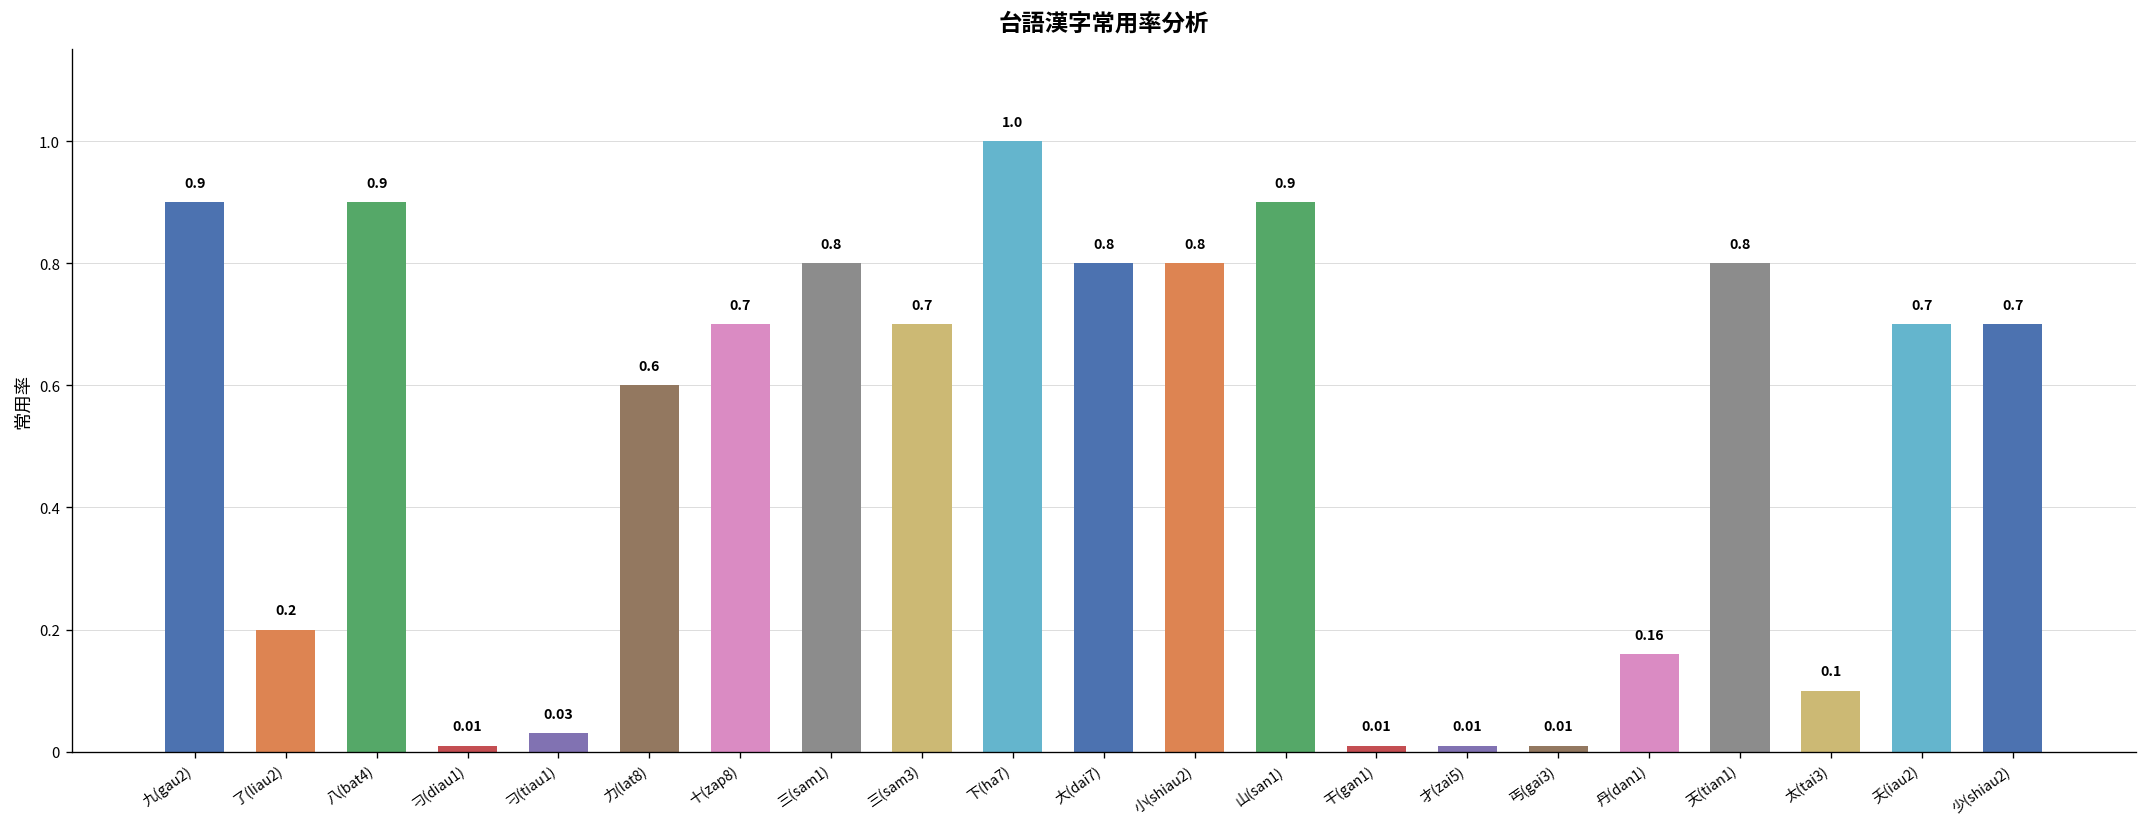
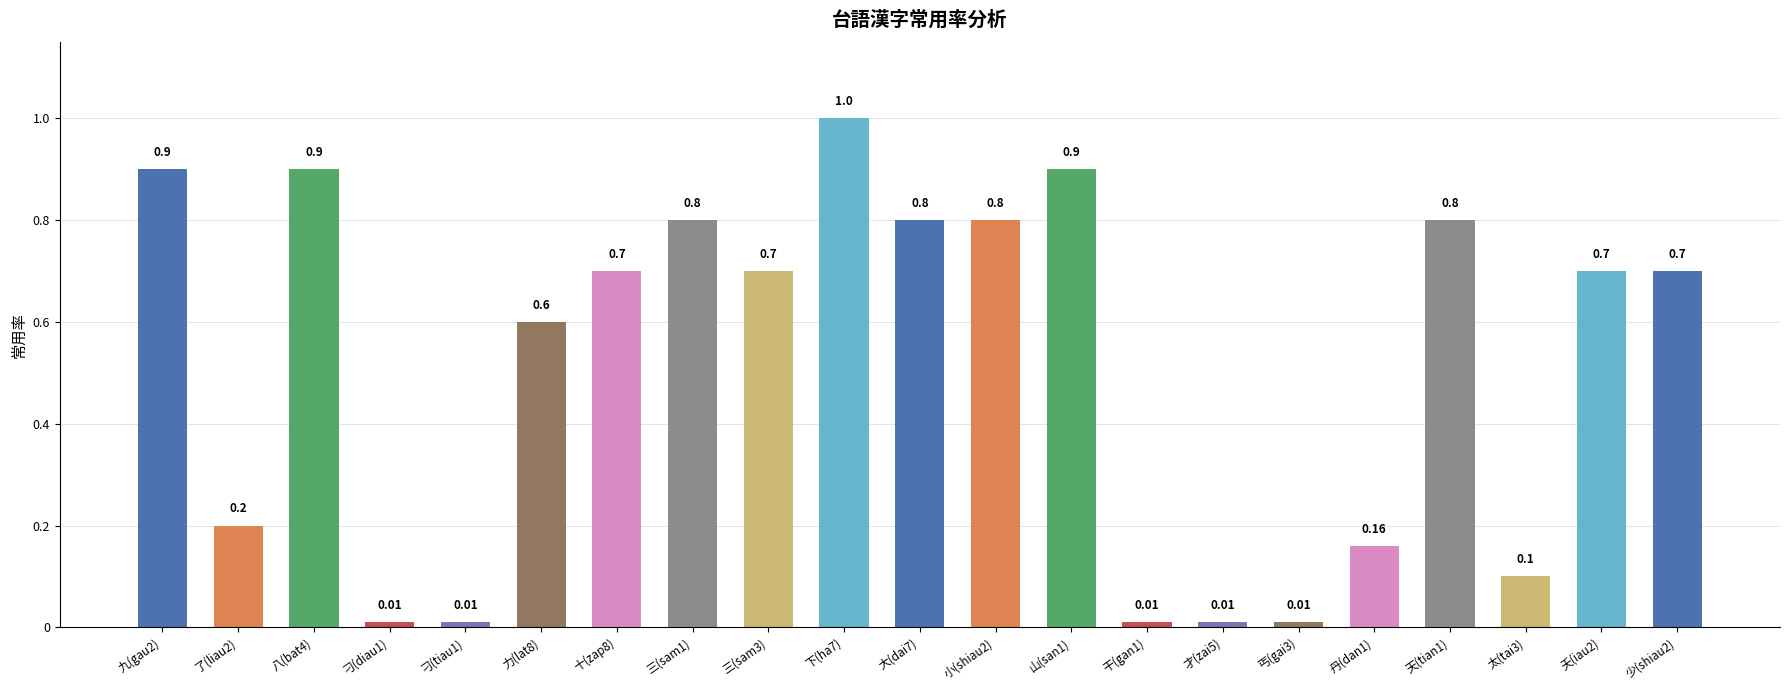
  {
    "九(gau2)": 0.9,
    "了(liau2)": 0.2,
    "八(bat4)": 0.9,
    "刁(diau1)": 0.01,
-   "刁(tiau1)": 0.03,
+   "刁(tiau1)": 0.01,
    "力(lat8)": 0.6,
    "十(zap8)": 0.7,
    "三(sam1)": 0.8,
    "三(sam3)": 0.7,
    "下(ha7)": 1.0,
    "大(dai7)": 0.8,
    "小(shiau2)": 0.8,
    "山(san1)": 0.9,
    "干(gan1)": 0.01,
    "才(zai5)": 0.01,
    "丐(gai3)": 0.01,
    "丹(dan1)": 0.16,
    "天(tian1)": 0.8,
    "太(tai3)": 0.1,
    "夭(iau2)": 0.7,
    "少(shiau2)": 0.7
  }
